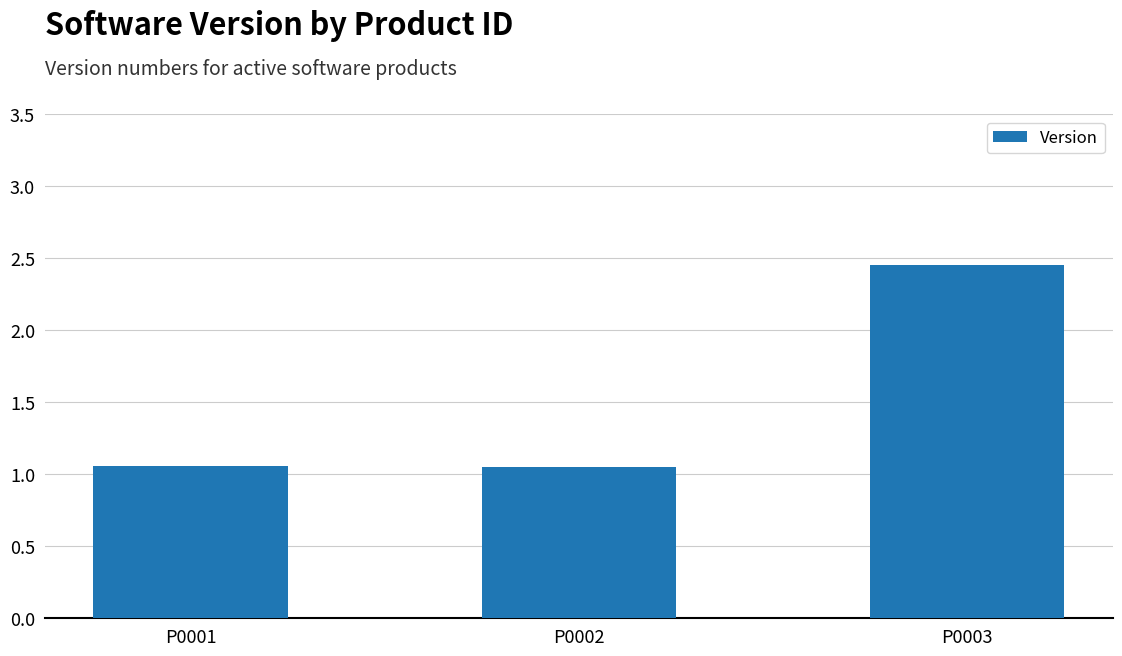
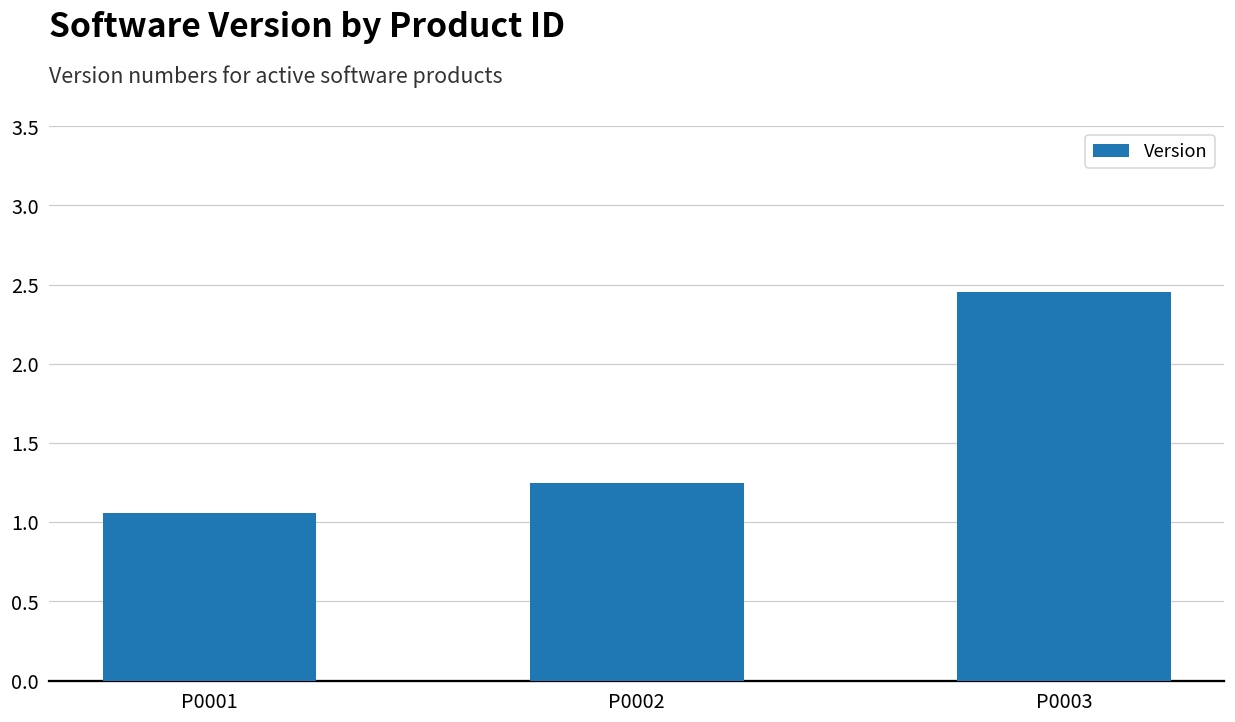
  {
    "P0001": 1.06,
-   "P0002": 1.05,
+   "P0002": 1.25,
    "P0003": 2.45
  }
